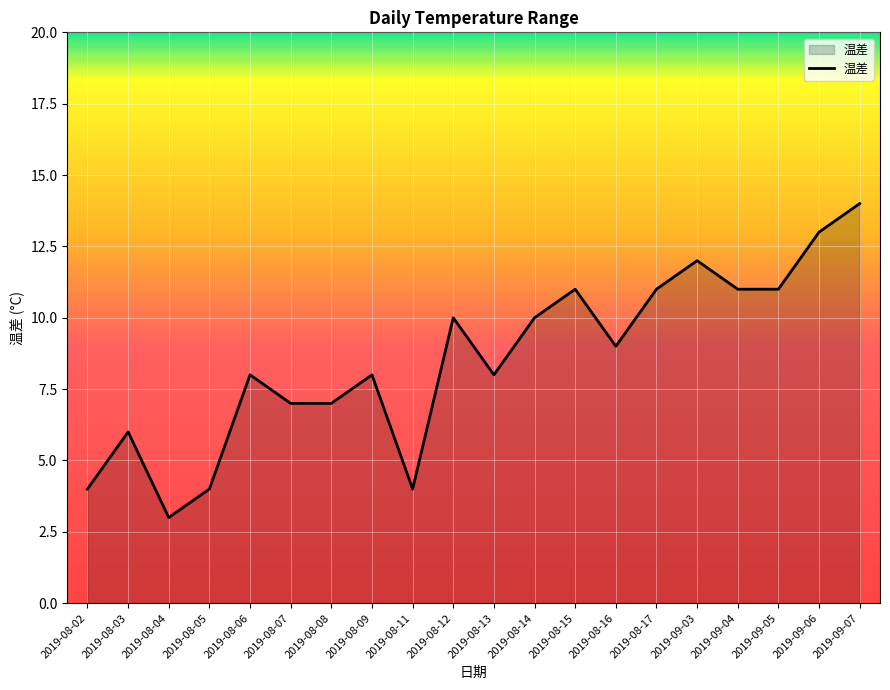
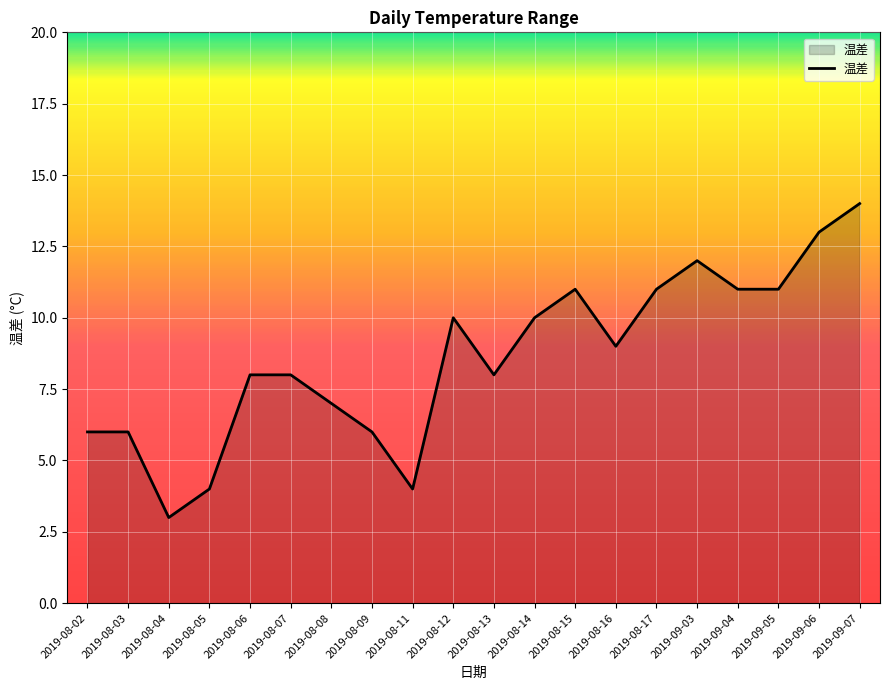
  {
-   "2019-08-02": 4,
+   "2019-08-02": 6,
    "2019-08-03": 6,
    "2019-08-04": 3,
    "2019-08-05": 4,
    "2019-08-06": 8,
-   "2019-08-07": 7,
+   "2019-08-07": 8,
    "2019-08-08": 7,
-   "2019-08-09": 8,
+   "2019-08-09": 6,
    "2019-08-11": 4,
    "2019-08-12": 10,
    "2019-08-13": 8,
    "2019-08-14": 10,
    "2019-08-15": 11,
    "2019-08-16": 9,
    "2019-08-17": 11,
    "2019-09-03": 12,
    "2019-09-04": 11,
    "2019-09-05": 11,
    "2019-09-06": 13,
    "2019-09-07": 14
  }
